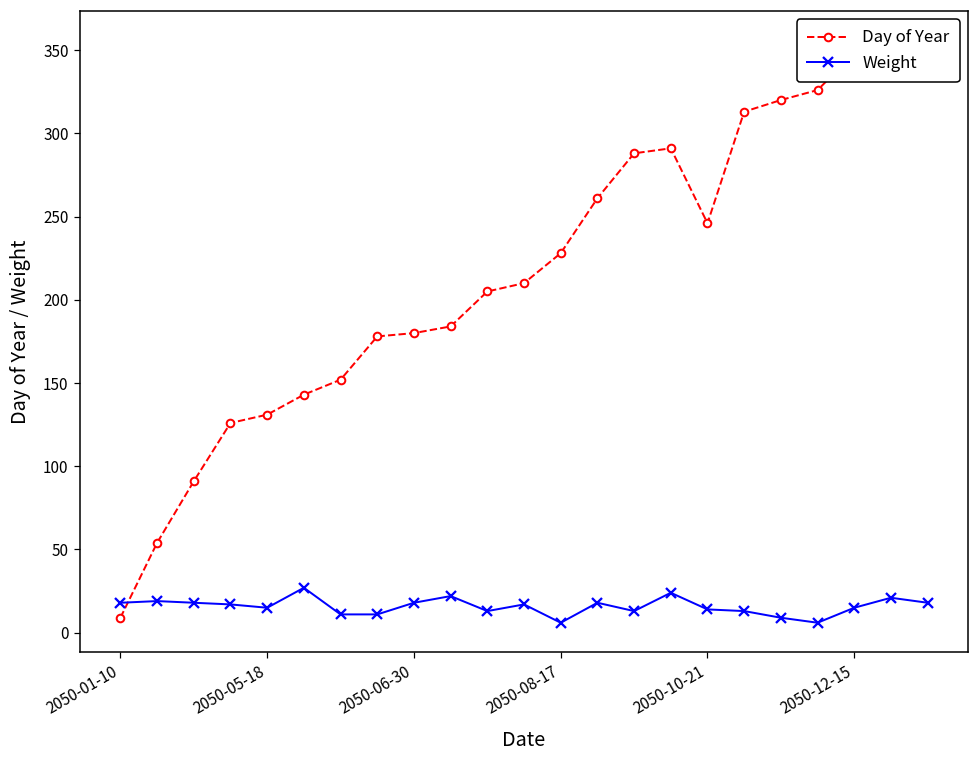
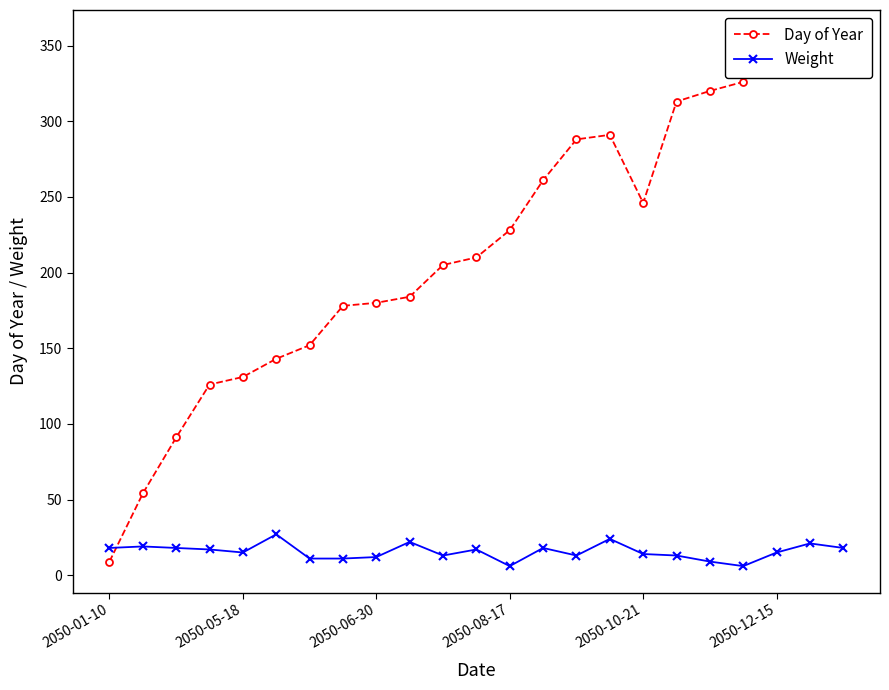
  {
    "Day of Year": {
      "2050-01-10": 9,
      "2050-05-18": 131,
      "2050-06-30": 180,
      "2050-08-17": 228,
      "2050-10-21": 246
    },
    "Weight": {
      "2050-01-10": 18,
      "2050-05-18": 15,
-     "2050-06-30": 18,
+     "2050-06-30": 12,
      "2050-08-17": 6,
      "2050-10-21": 14,
      "2050-12-15": 15
    }
  }
